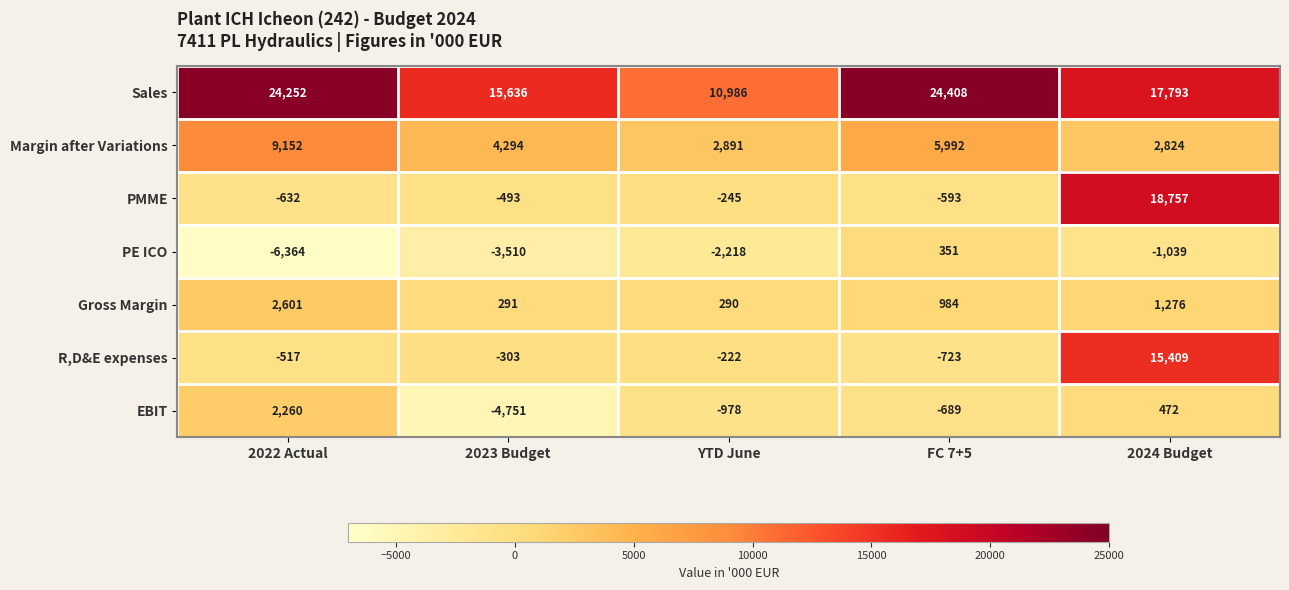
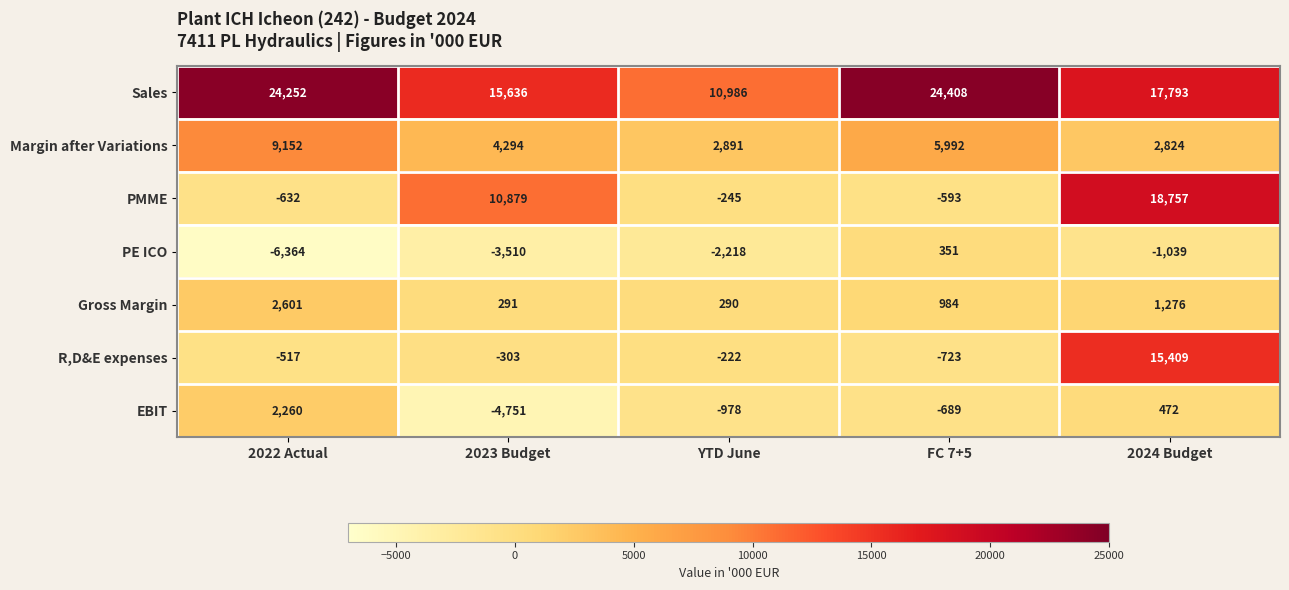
  {
    "Sales": {
      "2022 Actual": "24,252",
      "2023 Budget": "15,636",
      "YTD June": "10,986",
      "FC 7+5": "24,408",
      "2024 Budget": "17,793"
    },
    "Margin after Variations": {
      "2022 Actual": "9,152",
      "2023 Budget": "4,294",
      "YTD June": "2,891",
      "FC 7+5": "5,992",
      "2024 Budget": "2,824"
    },
    "PMME": {
      "2022 Actual": "-632",
-     "2023 Budget": "-493",
+     "2023 Budget": "10,879",
      "YTD June": "-245",
      "FC 7+5": "-593",
      "2024 Budget": "18,757"
    },
    "PE ICO": {
      "2022 Actual": "-6,364",
      "2023 Budget": "-3,510",
      "YTD June": "-2,218",
      "FC 7+5": "351",
      "2024 Budget": "-1,039"
    },
    "Gross Margin": {
      "2022 Actual": "2,601",
      "2023 Budget": "291",
      "YTD June": "290",
      "FC 7+5": "984",
      "2024 Budget": "1,276"
    },
    "R,D&E expenses": {
      "2022 Actual": "-517",
      "2023 Budget": "-303",
      "YTD June": "-222",
      "FC 7+5": "-723",
      "2024 Budget": "15,409"
    },
    "EBIT": {
      "2022 Actual": "2,260",
      "2023 Budget": "-4,751",
      "YTD June": "-978",
      "FC 7+5": "-689",
      "2024 Budget": "472"
    }
  }
